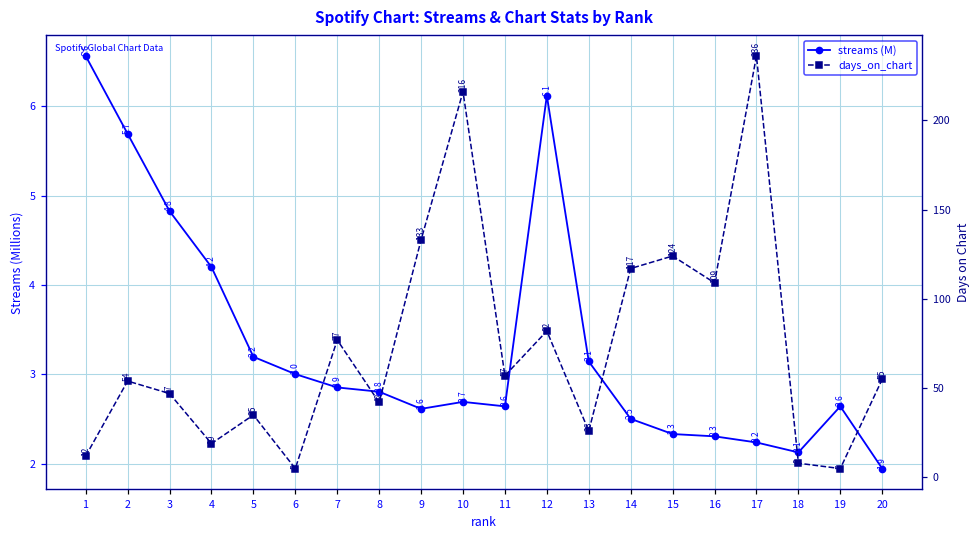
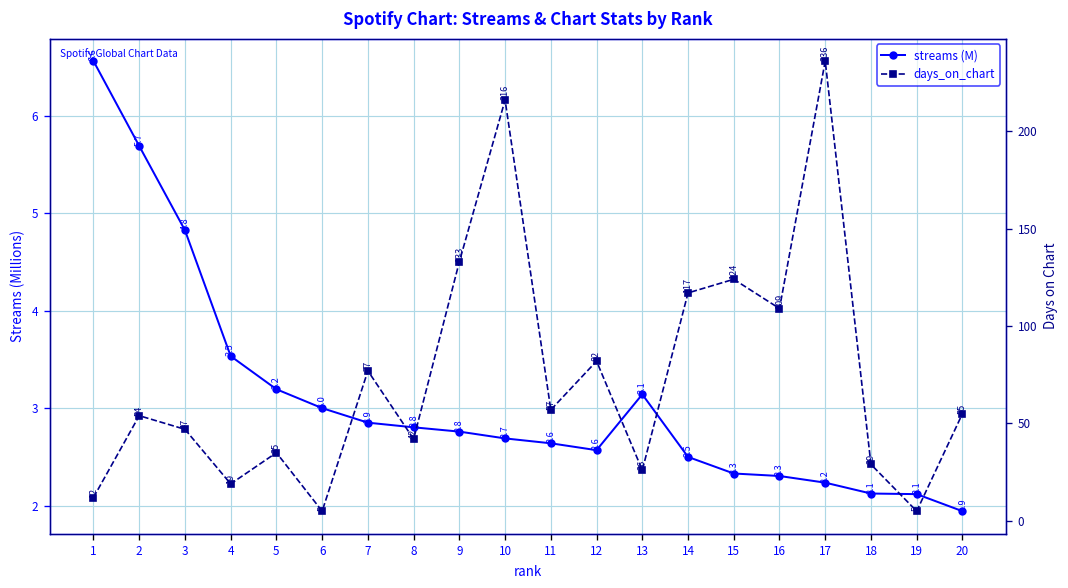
  {
    "streams (M)": {
      "2": 5.7,
      "3": 4.8,
-     "4": 4.2,
+     "4": 3.5,
      "5": 3.2,
      "6": 3.0,
      "7": 2.9,
      "8": 2.8,
-     "9": 2.6,
+     "9": 2.8,
      "10": 2.7,
      "11": 2.6,
-     "12": 6.1,
+     "12": 2.6,
      "13": 3.1,
      "14": 2.5,
      "15": 2.3,
      "16": 2.3,
      "17": 2.2,
      "18": 2.1,
-     "19": 2.6,
+     "19": 2.1,
      "20": 1.9
    },
    "days_on_chart": {
      "1": 12,
      "2": 54,
      "3": 47,
      "4": 19,
      "5": 35,
      "6": 5,
      "7": 77,
      "9": 133,
      "10": 216,
      "11": 57,
      "12": 82,
      "13": 26,
      "14": 117,
      "15": 124,
      "16": 109,
      "17": 236,
-     "18": 8,
+     "18": 29,
      "19": 5,
      "20": 55
    }
  }
